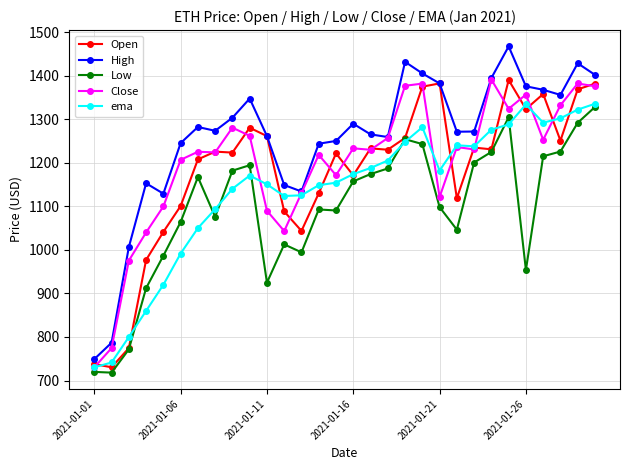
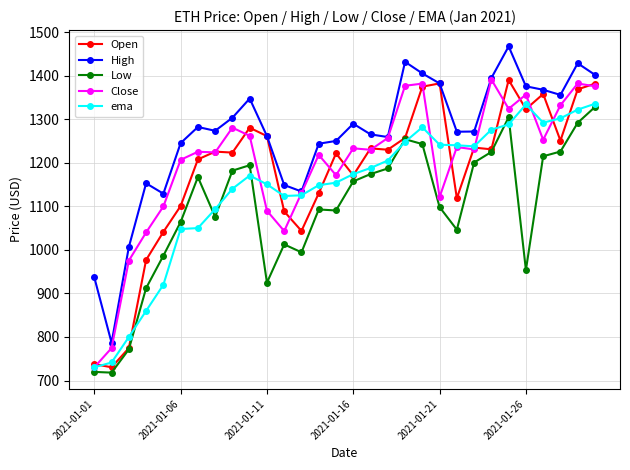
  {
    "Open": {
      "2021-01-01": 740,
      "2021-01-06": 1100,
      "2021-01-26": 1320
    },
    "High": {
-     "2021-01-01": 750,
+     "2021-01-01": 940,
      "2021-01-06": 1250,
      "2021-01-16": 1290,
      "2021-01-26": 1380
    },
    "Low": {
      "2021-01-01": 720,
      "2021-01-06": 1060,
      "2021-01-11": 920,
      "2021-01-16": 1160,
      "2021-01-21": 1100,
      "2021-01-26": 950
    },
    "Close": {
      "2021-01-06": 1210,
      "2021-01-11": 1090,
      "2021-01-16": 1230,
      "2021-01-21": 1120,
      "2021-01-26": 1360
    },
    "ema": {
-     "2021-01-06": 990,
+     "2021-01-06": 1050,
      "2021-01-11": 1150,
-     "2021-01-21": 1180,
+     "2021-01-21": 1240,
      "2021-01-26": 1330
    }
  }
